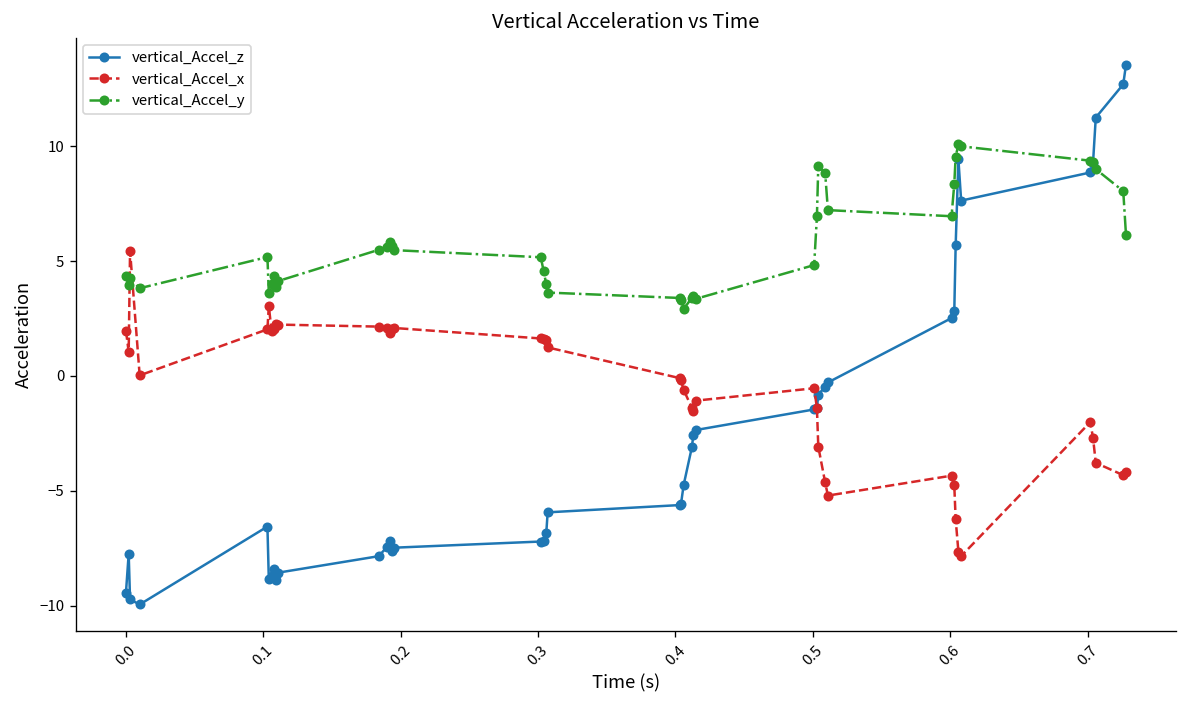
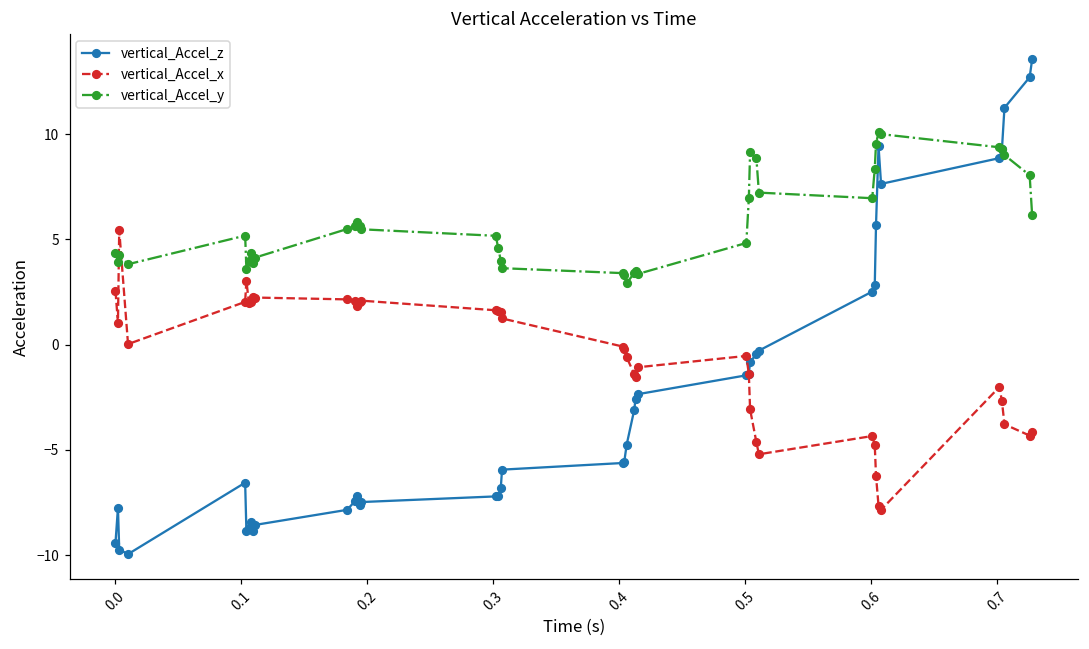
  {
    "vertical_Accel_z": {
      "0.0": -9.5
    },
    "vertical_Accel_x": {
-     "0.0": 2.0
+     "0.0": 2.6
    },
    "vertical_Accel_y": {
      "0.0": 4.4
    }
  }
